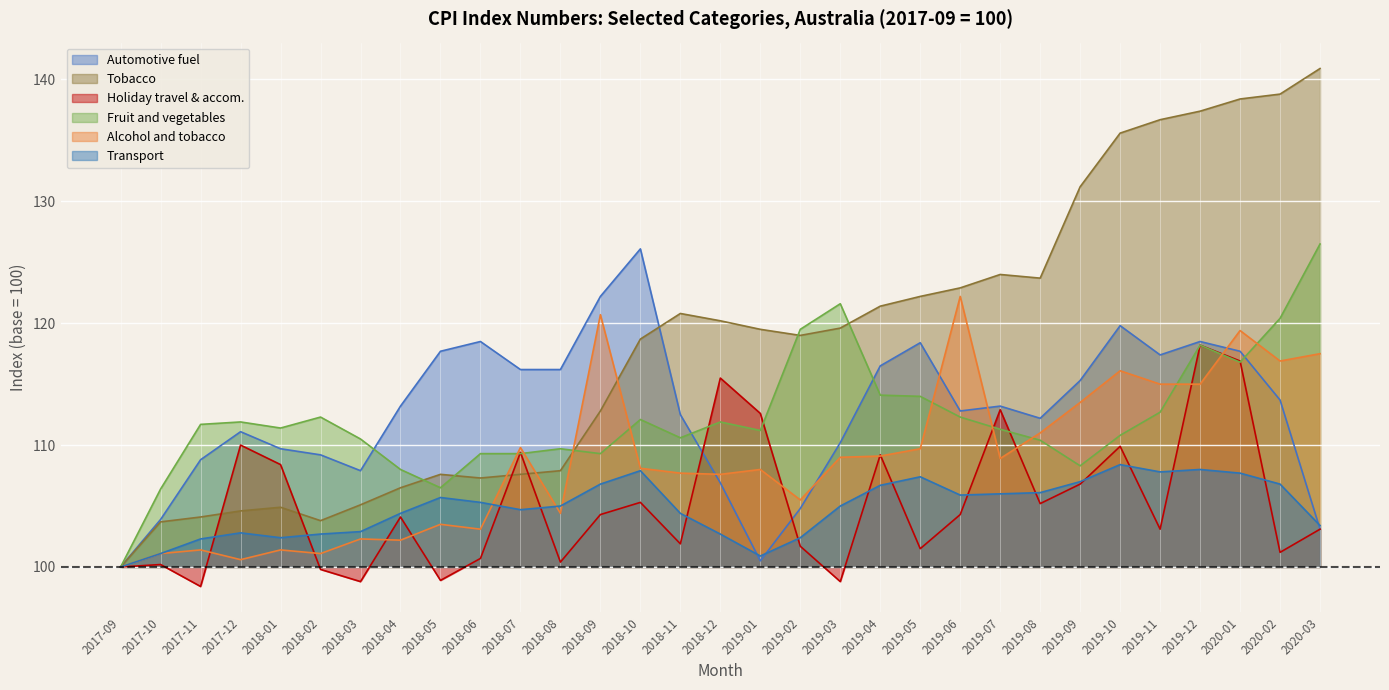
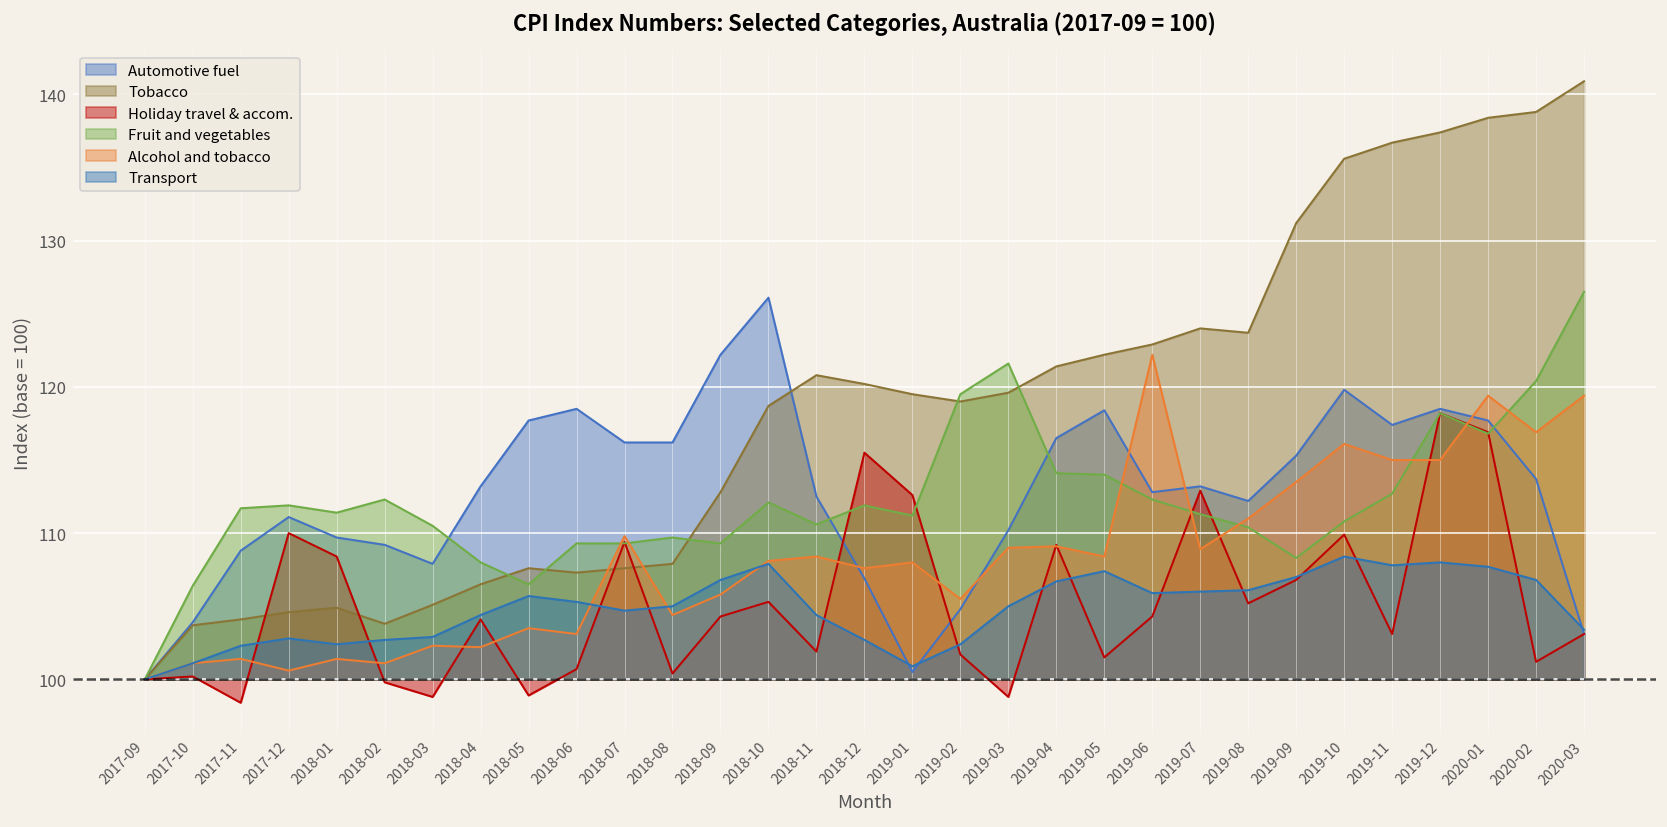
  {
    "Alcohol and tobacco": {
      "2017-11": 101.4,
      "2017-12": 100.6,
      "2018-01": 101.4,
      "2018-02": 101.1,
      "2018-03": 102.3,
      "2018-04": 102.2,
      "2018-05": 103.5,
      "2018-06": 103.1,
      "2018-07": 109.8,
      "2018-08": 104.4,
-     "2018-09": 120.7,
-     "2018-11": 107.7,
+     "2018-09": 105.8,
+     "2018-11": 108.4,
      "2018-12": 107.6,
      "2019-01": 108.0,
      "2019-02": 105.5,
      "2019-03": 109.0,
-     "2019-05": 109.7,
+     "2019-05": 108.4,
      "2019-06": 122.2,
      "2019-07": 108.9,
      "2019-08": 111.0,
      "2019-09": 113.5,
      "2019-10": 116.1,
      "2019-11": 115.0,
      "2019-12": 115.0,
      "2020-01": 119.4,
      "2020-02": 116.9,
-     "2020-03": 117.5
+     "2020-03": 119.4
    }
  }
